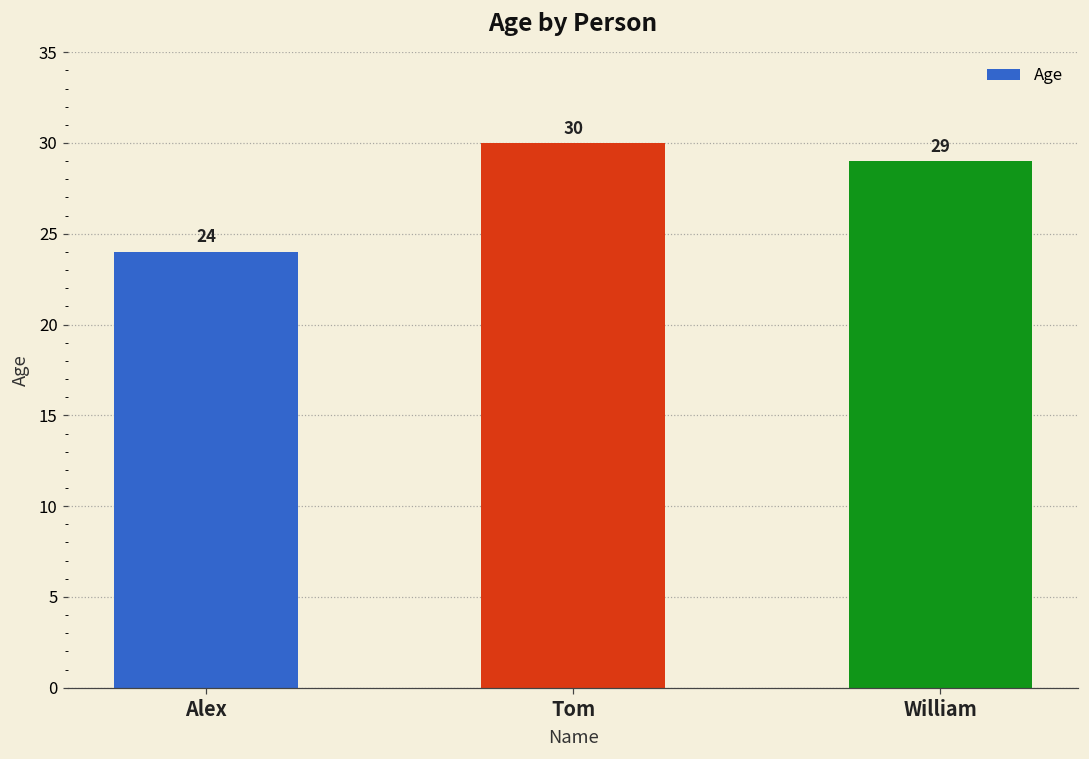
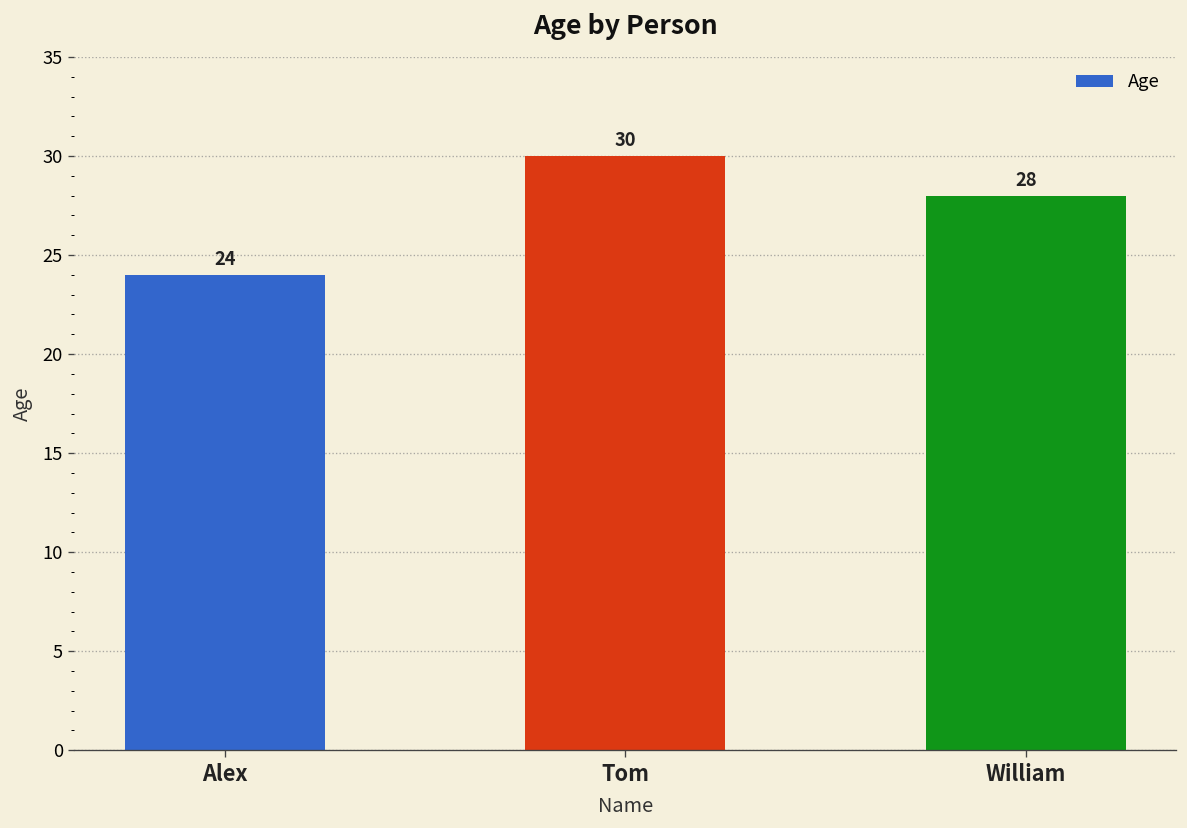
  {
    "Alex": 24,
    "Tom": 30,
-   "William": 29
+   "William": 28
  }
